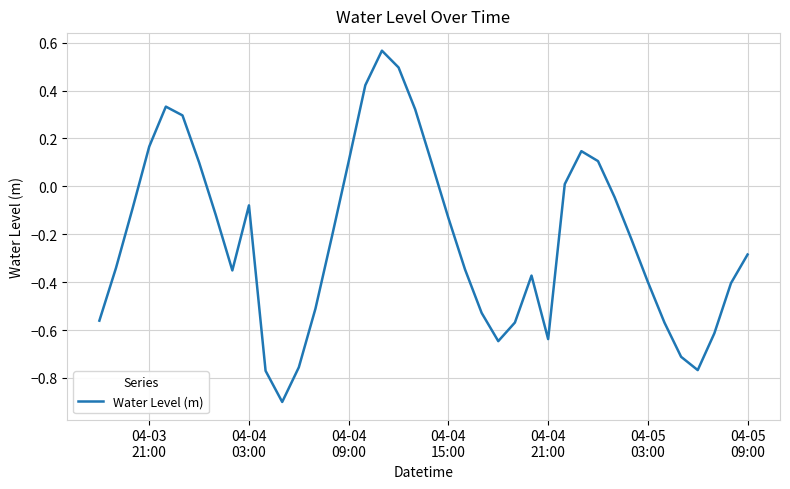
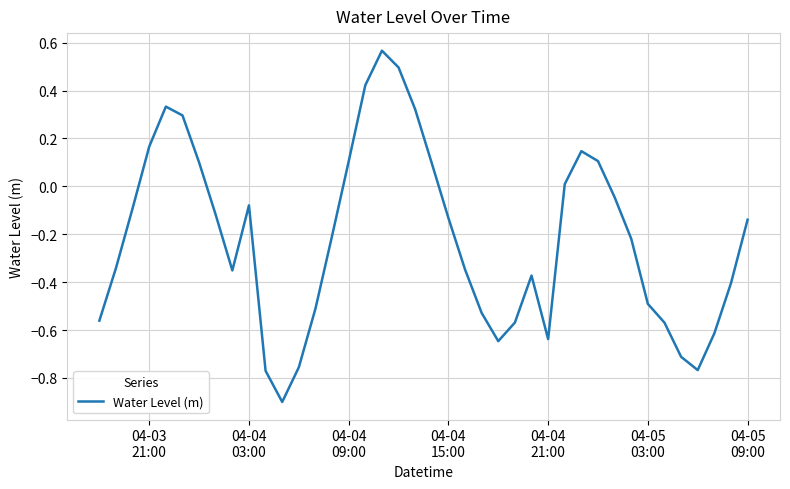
  {
    "04-03 21:00": 0.17,
    "04-04 03:00": -0.08,
    "04-04 09:00": 0.10,
    "04-04 15:00": -0.13,
    "04-04 21:00": -0.64,
-   "04-05 03:00": -0.40,
-   "04-05 09:00": -0.28
+   "04-05 03:00": -0.49,
+   "04-05 09:00": -0.14
  }
